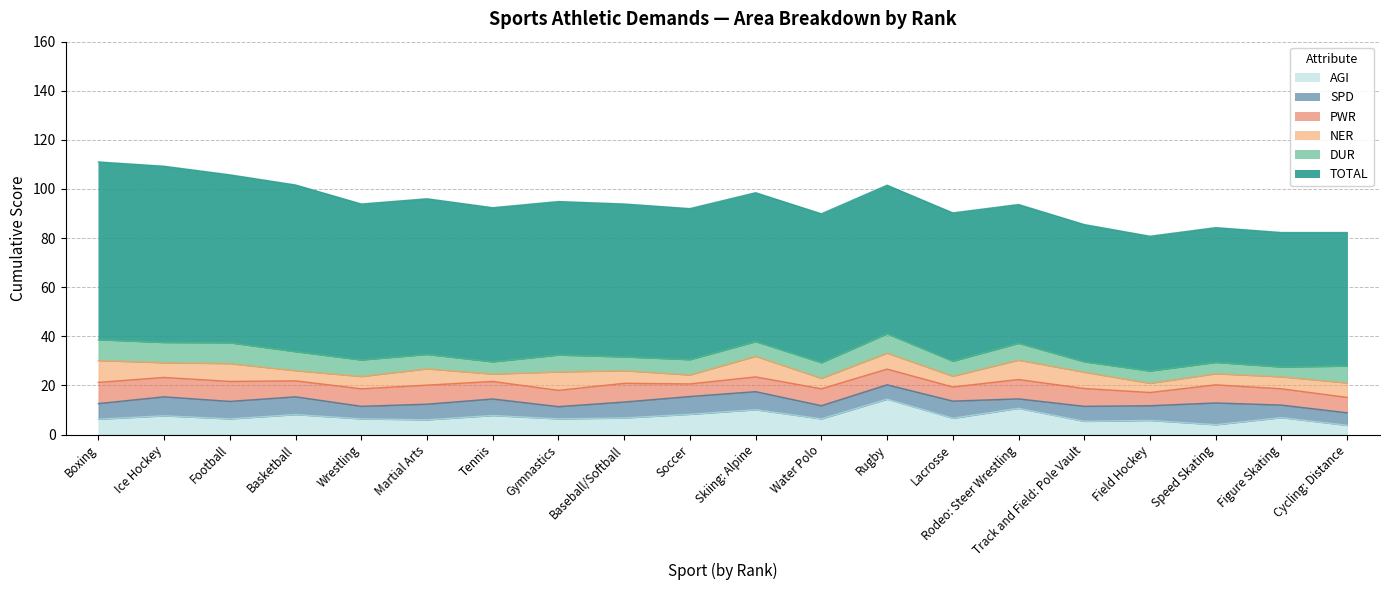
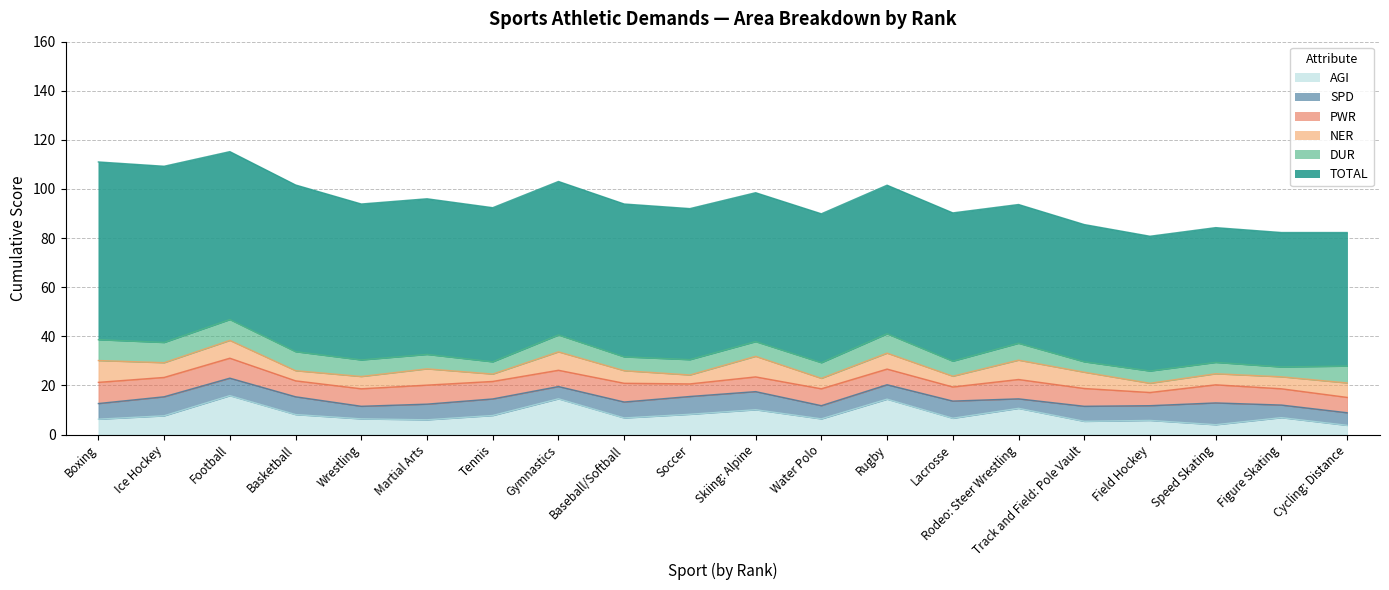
  {
    "AGI": {
      "Boxing": 6,
      "Ice Hockey": 8,
-     "Football": 6,
+     "Football": 16,
      "Basketball": 8,
      "Wrestling": 6,
      "Martial Arts": 6,
      "Tennis": 8,
-     "Gymnastics": 6,
+     "Gymnastics": 15,
      "Baseball/Softball": 7,
      "Soccer": 8,
      "Skiing: Alpine": 10,
      "Water Polo": 6,
      "Rugby": 14,
      "Lacrosse": 7,
      "Rodeo: Steer Wrestling": 11,
      "Track and Field: Pole Vault": 5,
      "Field Hockey": 6,
      "Speed Skating": 4,
      "Figure Skating": 7,
      "Cycling: Distance": 4
    }
  }
